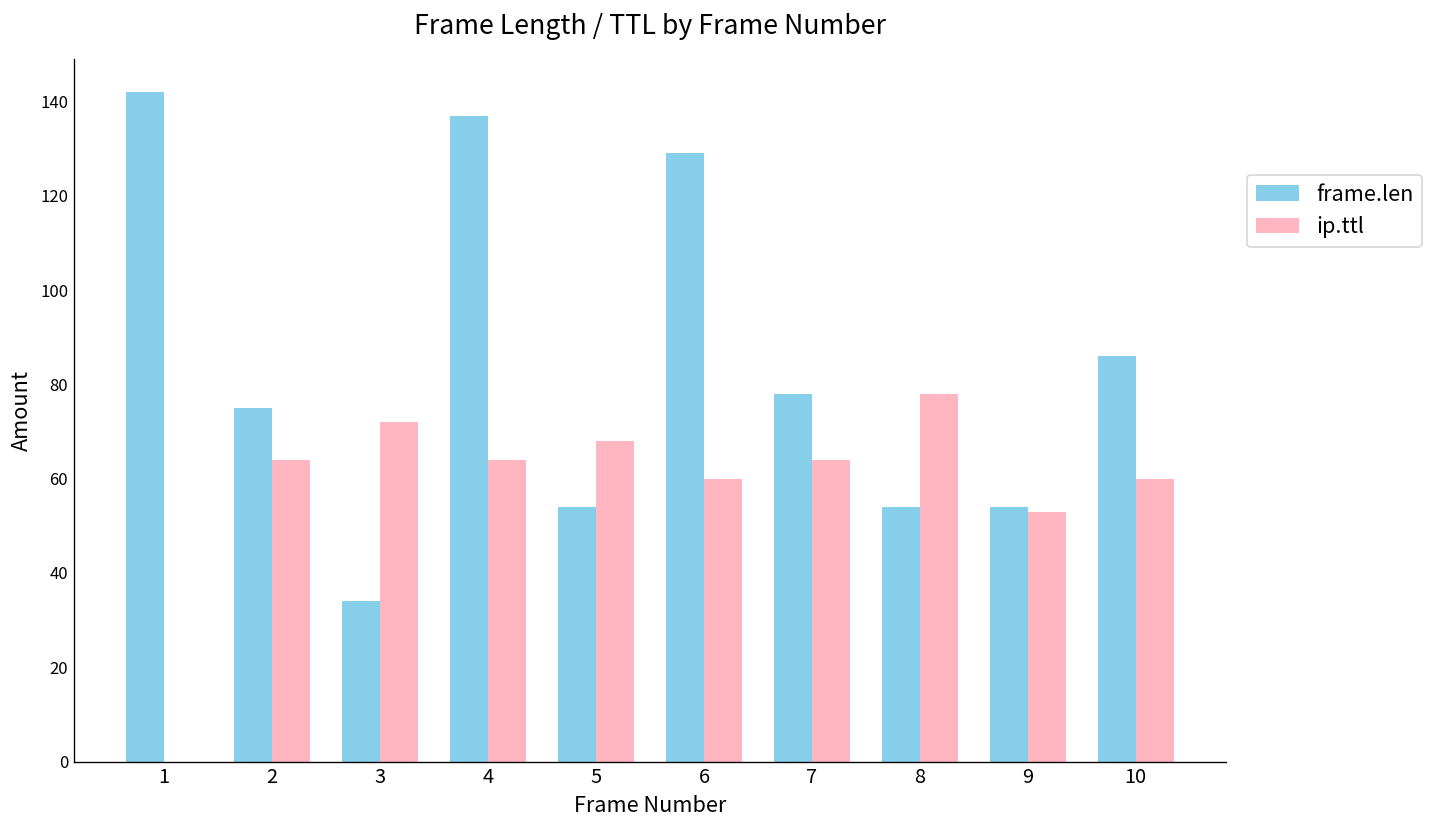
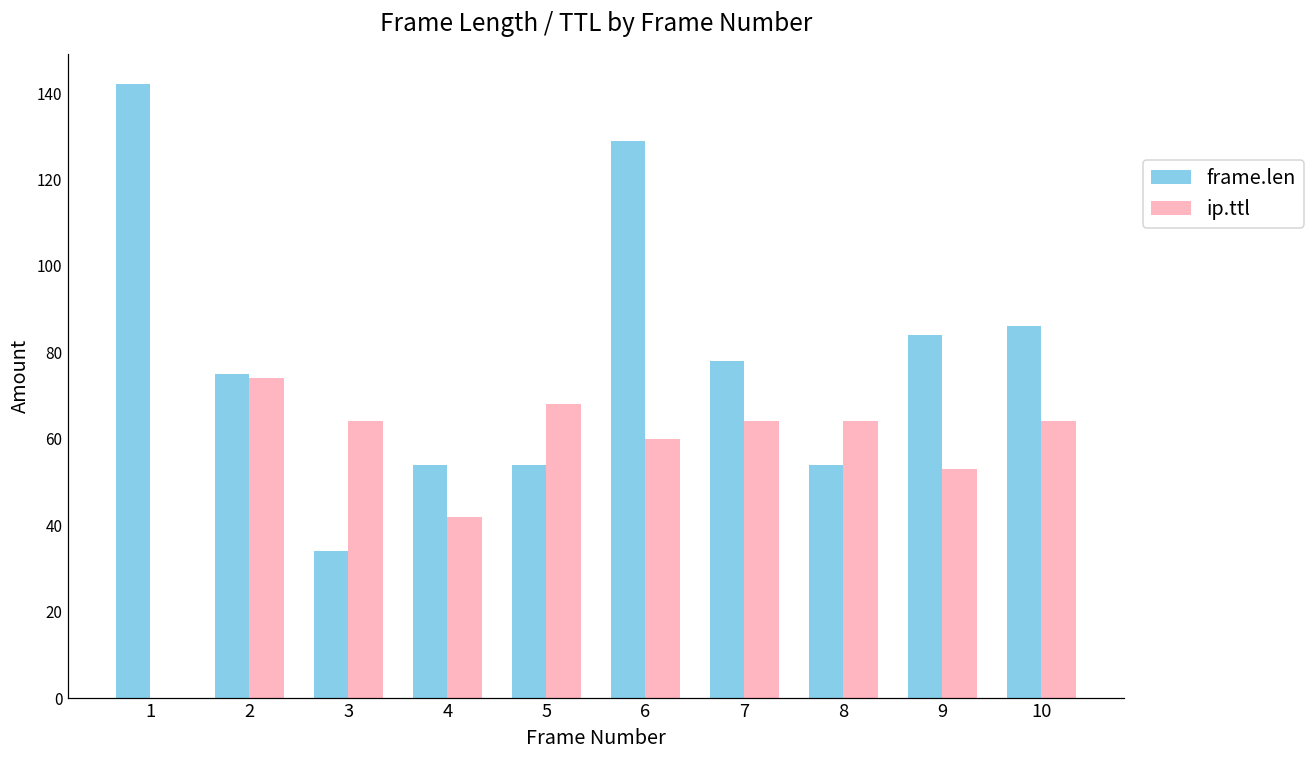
  {
    "frame.len": {
      "1": 142,
      "2": 75,
      "3": 34,
-     "4": 137,
+     "4": 54,
      "5": 54,
      "6": 129,
      "7": 78,
      "8": 54,
-     "9": 54,
+     "9": 84,
      "10": 86
    },
    "ip.ttl": {
      "1": 0,
-     "2": 64,
-     "3": 72,
-     "4": 64,
+     "2": 74,
+     "3": 64,
+     "4": 42,
      "5": 68,
      "6": 60,
      "7": 64,
-     "8": 78,
+     "8": 64,
      "9": 53,
-     "10": 60
+     "10": 64
    }
  }
